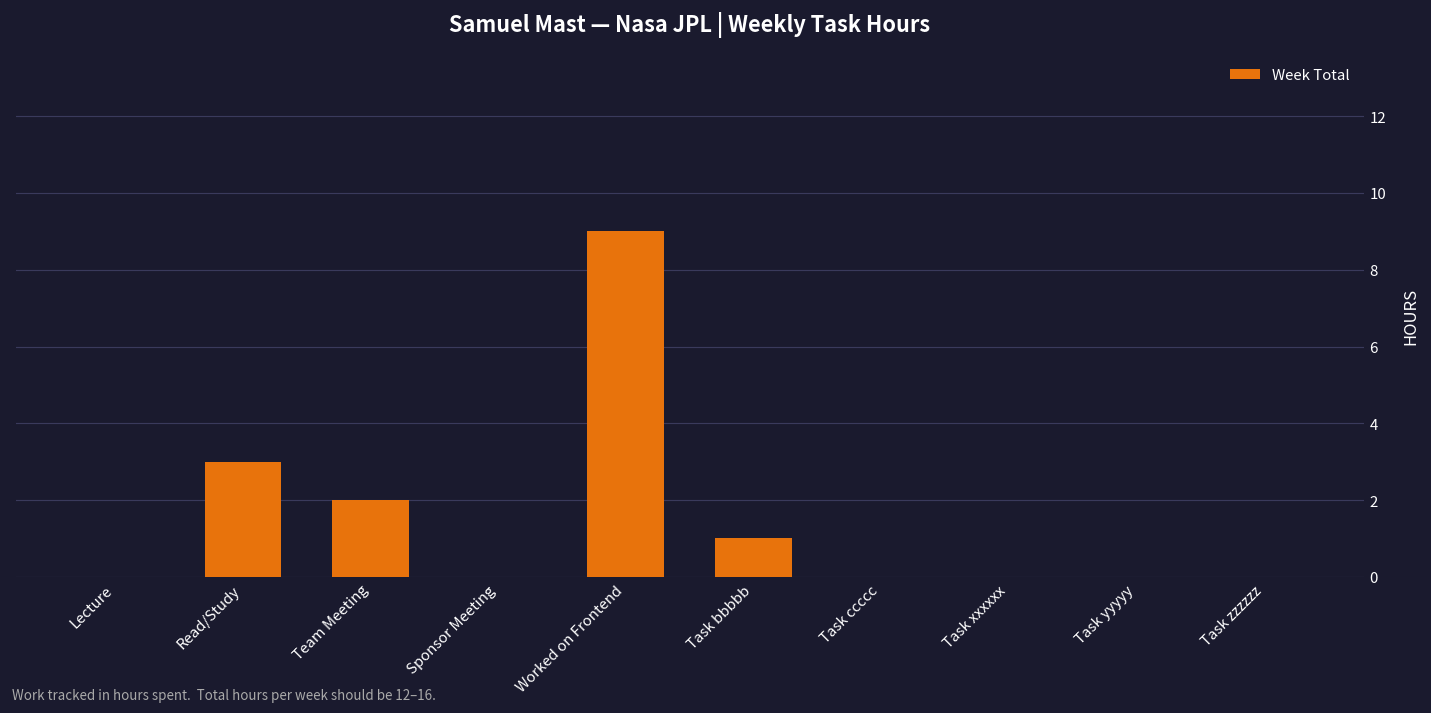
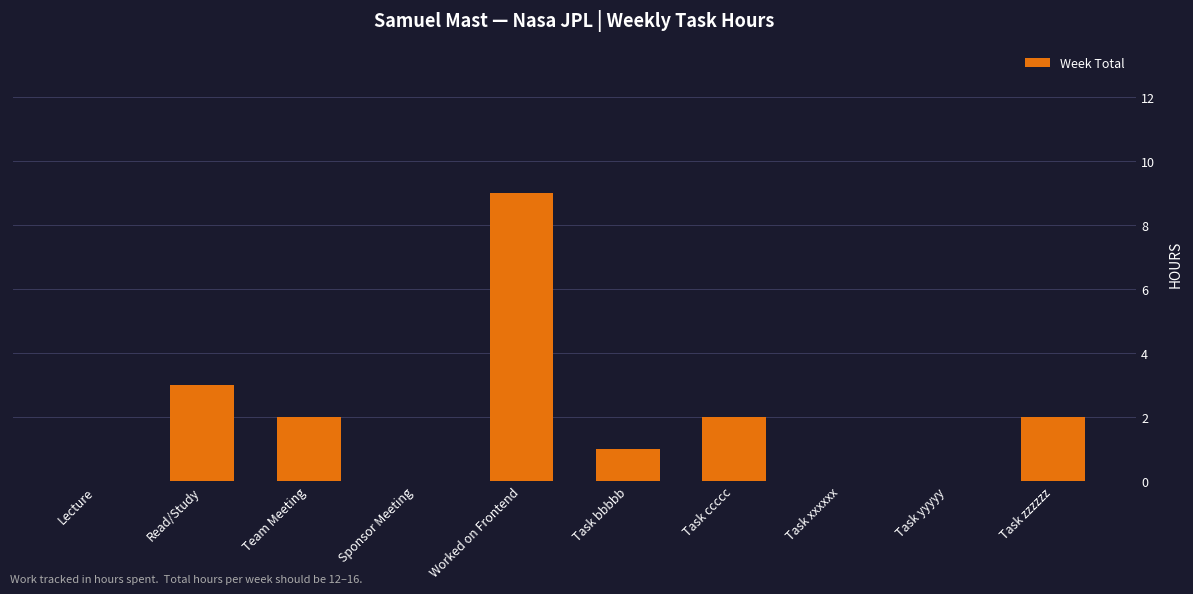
  {
    "Lecture": 0,
    "Read/Study": 3,
    "Team Meeting": 2,
    "Sponsor Meeting": 0,
    "Worked on Frontend": 9,
    "Task bbbbb": 1,
-   "Task ccccc": 0,
+   "Task ccccc": 2,
    "Task xxxxxx": 0,
    "Task yyyyy": 0,
-   "Task zzzzzz": 0
+   "Task zzzzzz": 2
  }
